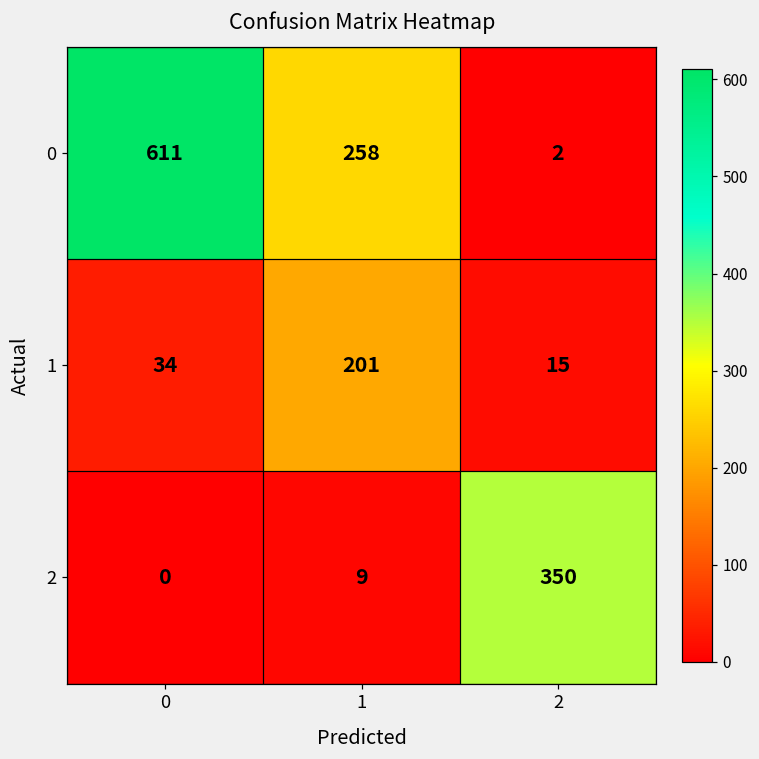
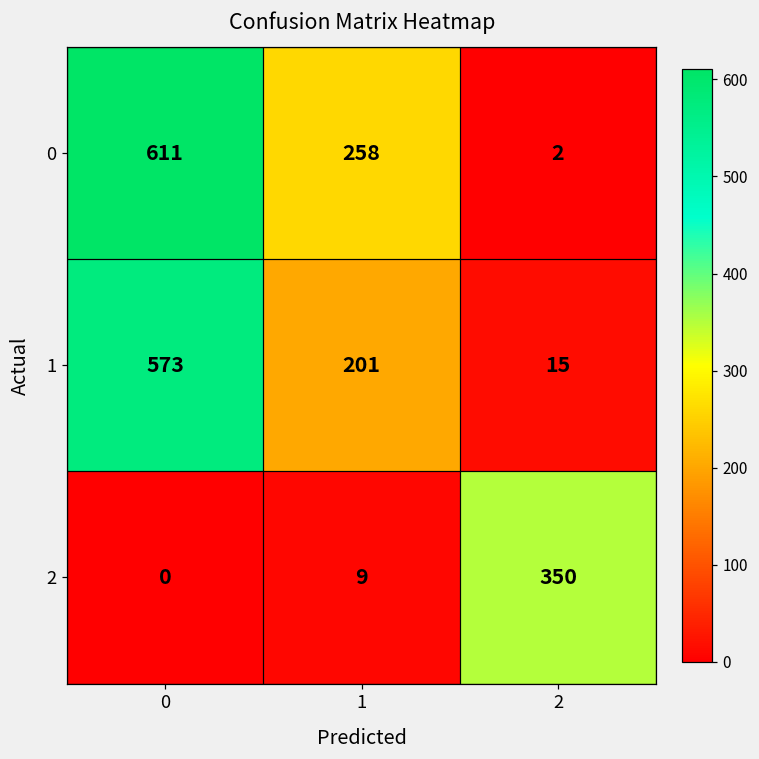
  {
    "0": {
      "0": 611,
      "1": 258,
      "2": 2
    },
    "1": {
-     "0": 34,
+     "0": 573,
      "1": 201,
      "2": 15
    },
    "2": {
      "0": 0,
      "1": 9,
      "2": 350
    }
  }
